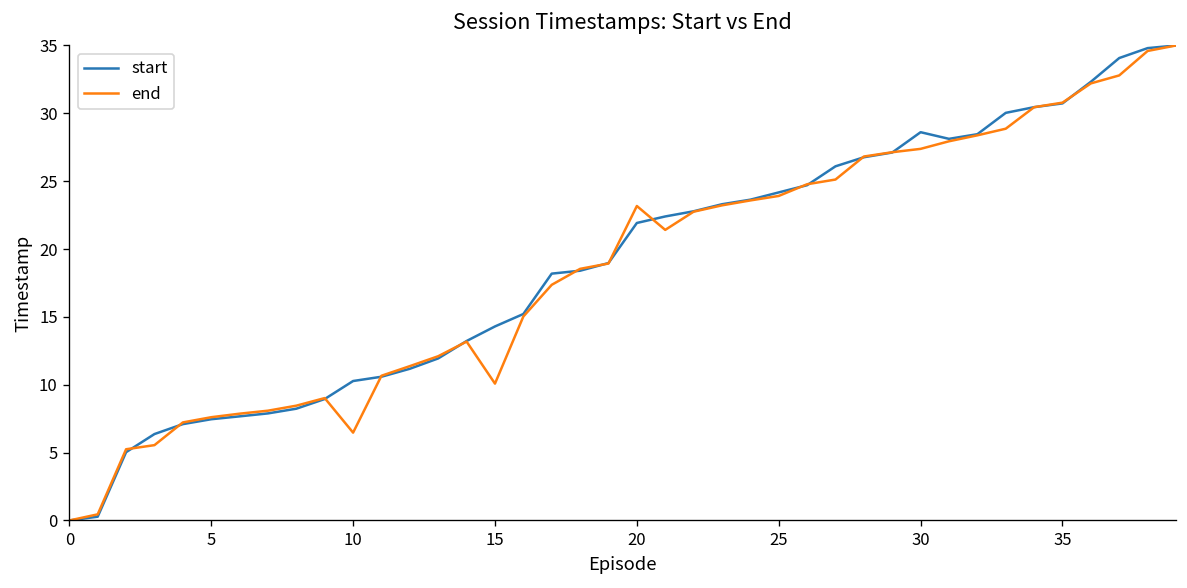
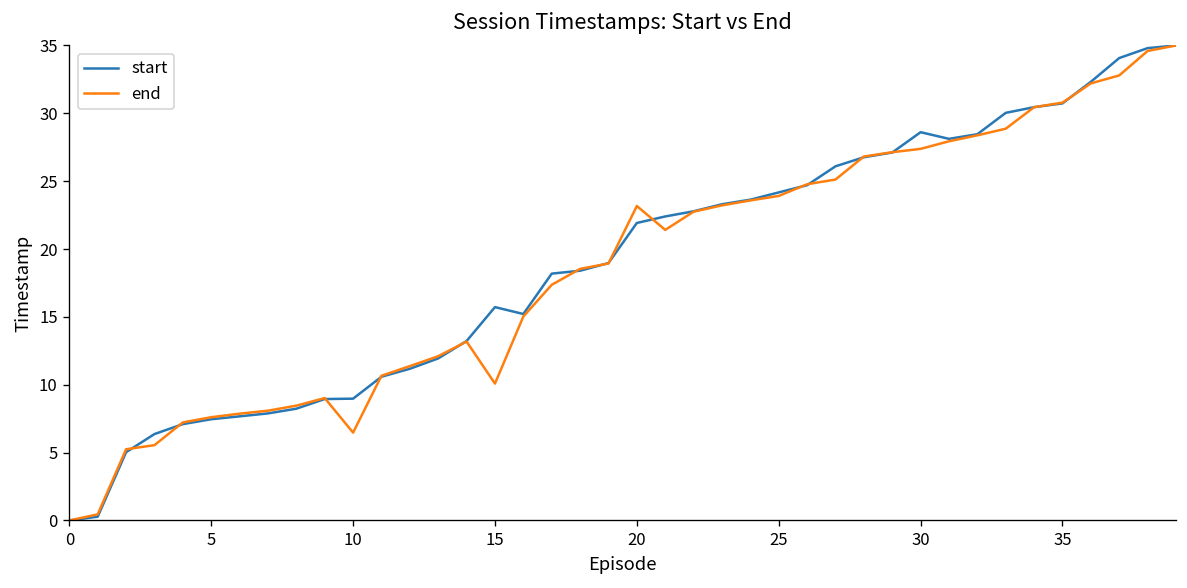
  {
    "start": {
-     "10": 10.3,
-     "15": 14.3,
+     "10": 9.0,
+     "15": 15.7,
      "20": 21.9,
      "25": 24.2,
      "30": 28.6
    },
    "end": {
      "10": 6.5,
      "15": 10.1,
      "20": 23.2,
      "25": 23.9,
      "30": 27.4
    }
  }
